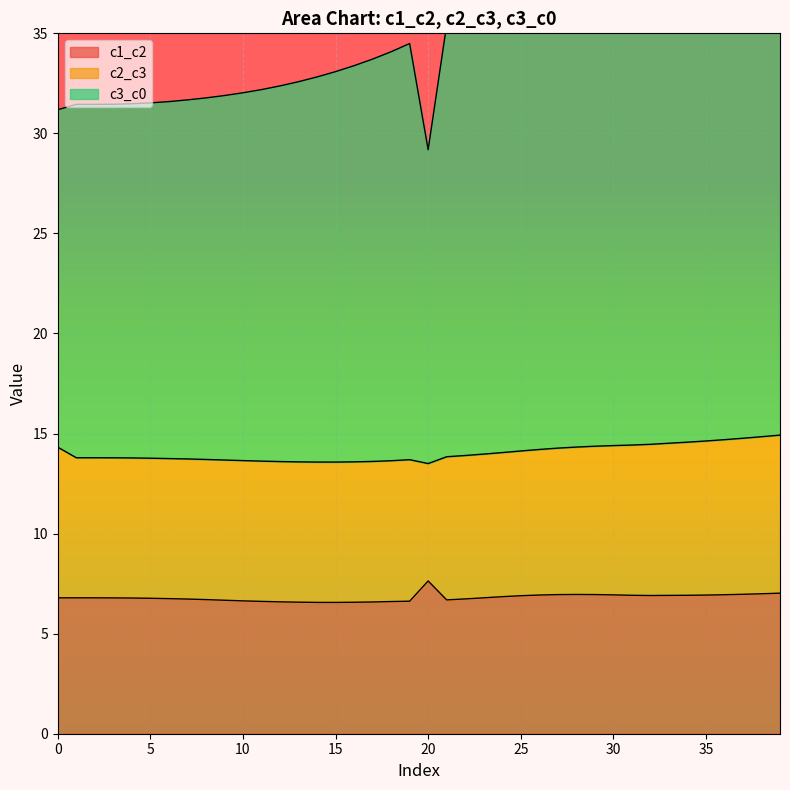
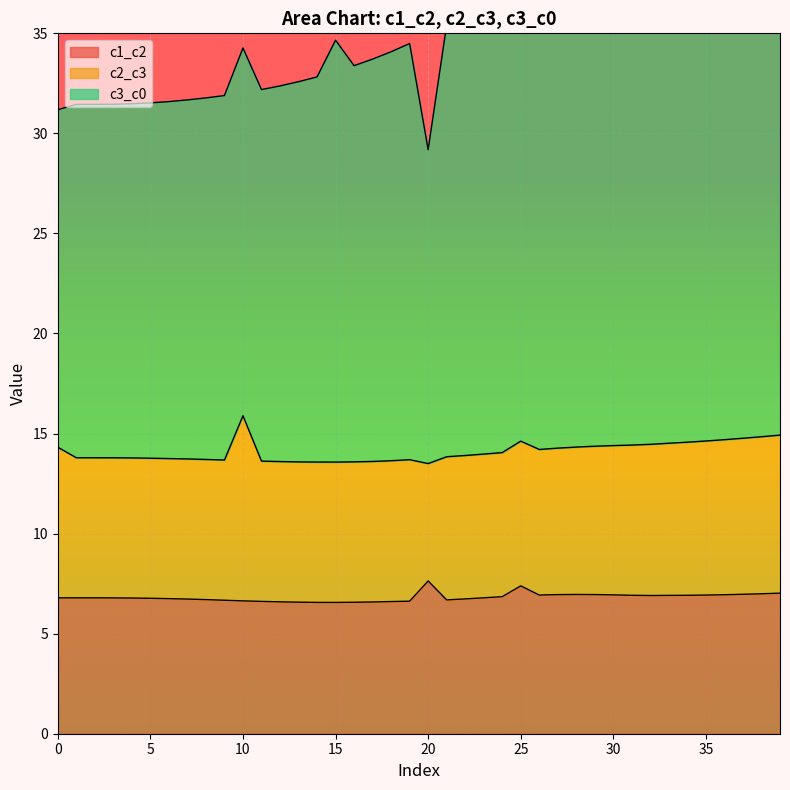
  {
    "c1_c2": {
      "0": 6.8,
      "5": 6.8,
      "10": 6.6,
      "15": 6.6,
      "20": 7.6,
-     "25": 6.9,
+     "25": 7.4,
      "30": 6.9,
      "35": 6.9
    },
    "c2_c3": {
      "0": 7.5,
      "5": 7.0,
-     "10": 7.0,
+     "10": 9.3,
      "15": 7.0,
      "20": 5.9,
      "25": 7.2,
      "30": 7.5,
      "35": 7.7
    },
    "c3_c0": {
      "0": 16.9,
      "10": 18.4,
-     "15": 19.5,
+     "15": 21.1,
      "20": 15.7
    }
  }
